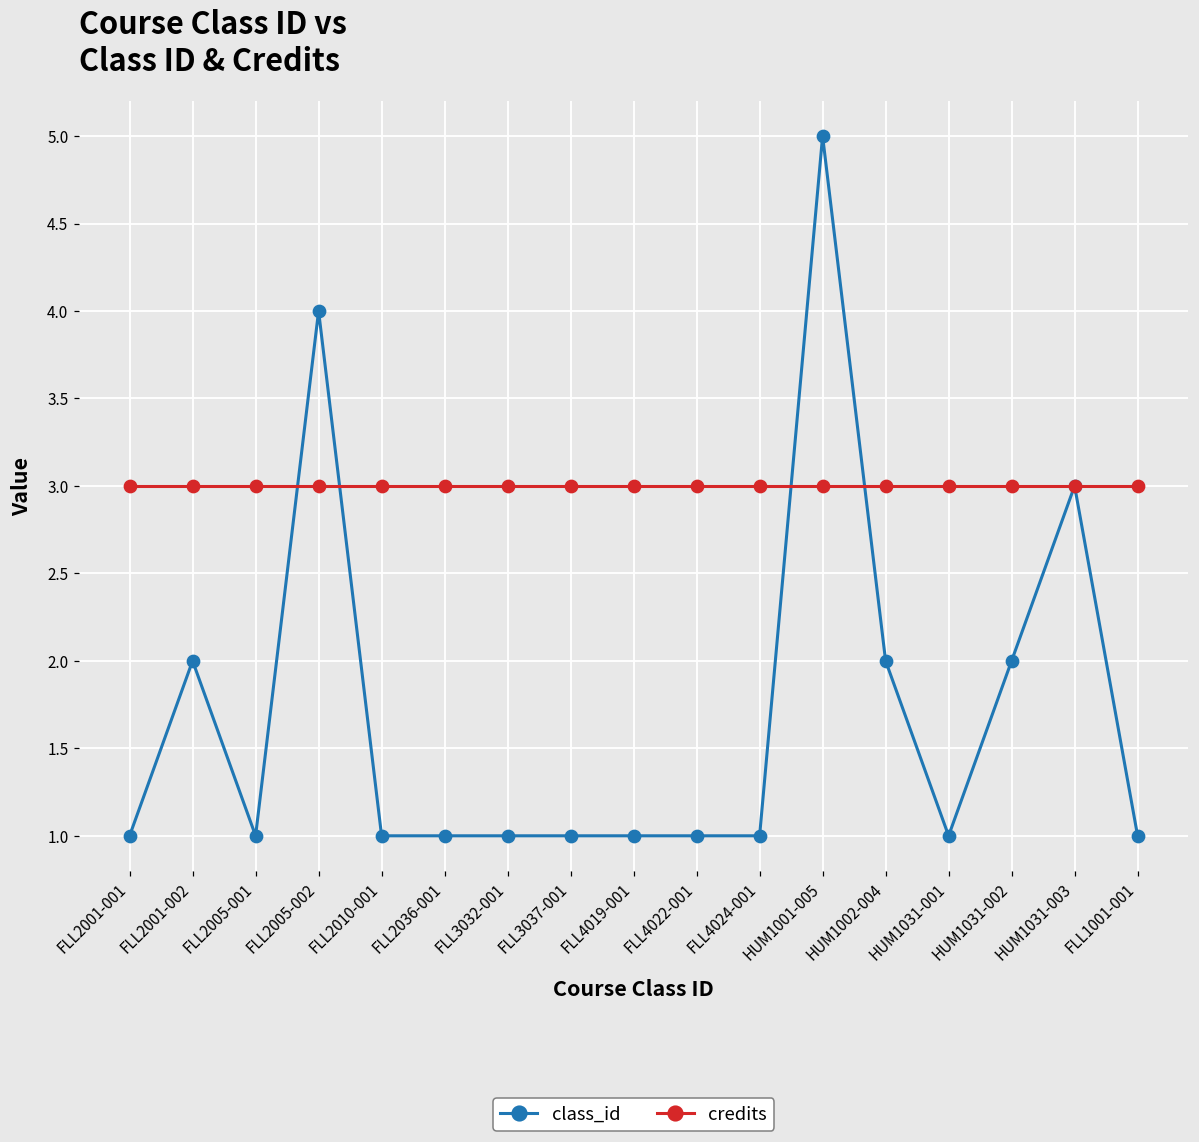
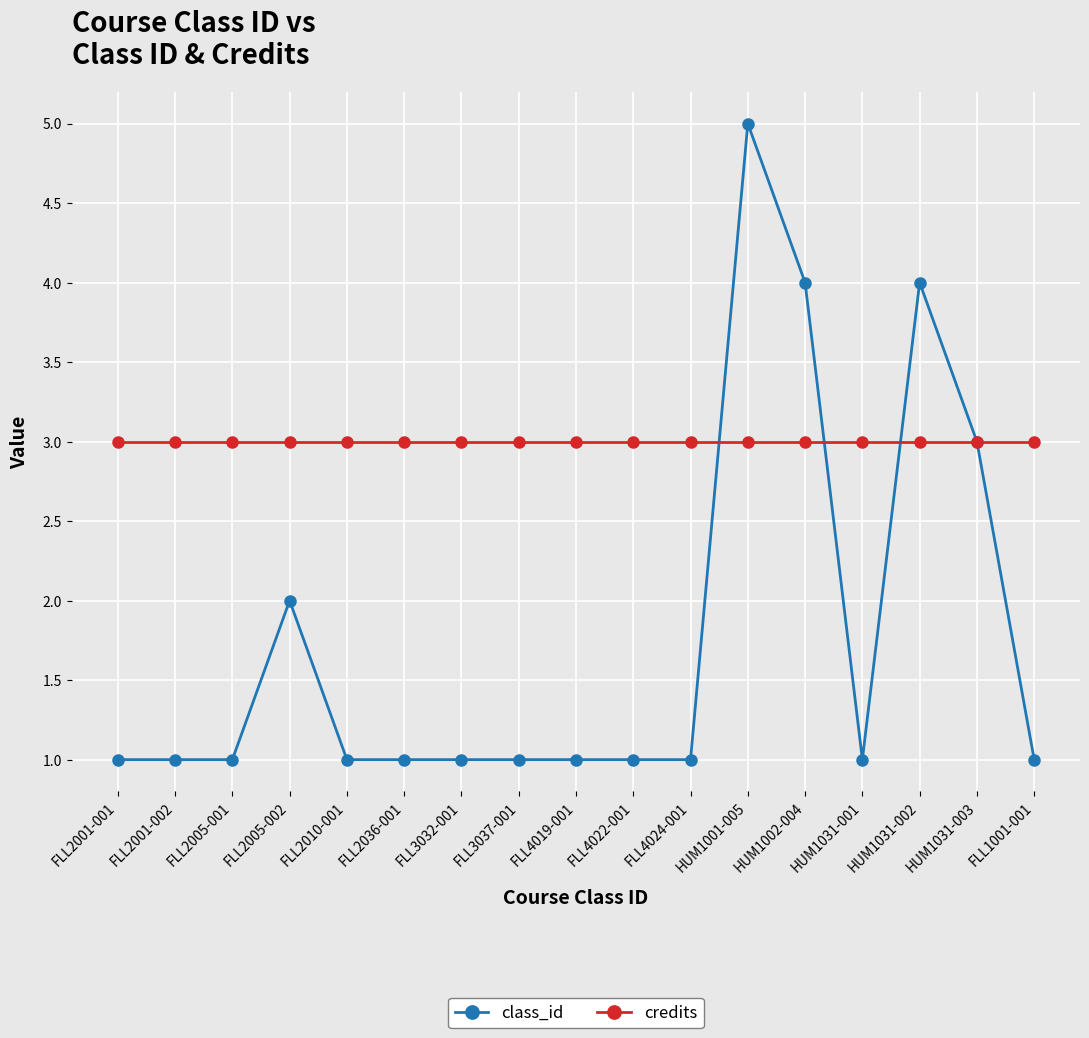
  {
    "class_id": {
      "FLL2001-001": 1,
-     "FLL2001-002": 2,
+     "FLL2001-002": 1,
      "FLL2005-001": 1,
-     "FLL2005-002": 4,
+     "FLL2005-002": 2,
      "FLL2010-001": 1,
      "FLL2036-001": 1,
      "FLL3032-001": 1,
      "FLL3037-001": 1,
      "FLL4019-001": 1,
      "FLL4022-001": 1,
      "FLL4024-001": 1,
      "HUM1001-005": 5,
-     "HUM1002-004": 2,
+     "HUM1002-004": 4,
      "HUM1031-001": 1,
-     "HUM1031-002": 2,
+     "HUM1031-002": 4,
      "FLL1001-001": 1
    },
    "credits": {
      "FLL2001-001": 3,
      "FLL2001-002": 3,
      "FLL2005-001": 3,
      "FLL2005-002": 3,
      "FLL2010-001": 3,
      "FLL2036-001": 3,
      "FLL3032-001": 3,
      "FLL3037-001": 3,
      "FLL4019-001": 3,
      "FLL4022-001": 3,
      "FLL4024-001": 3,
      "HUM1001-005": 3,
      "HUM1002-004": 3,
      "HUM1031-001": 3,
      "HUM1031-002": 3,
      "FLL1001-001": 3
    }
  }
